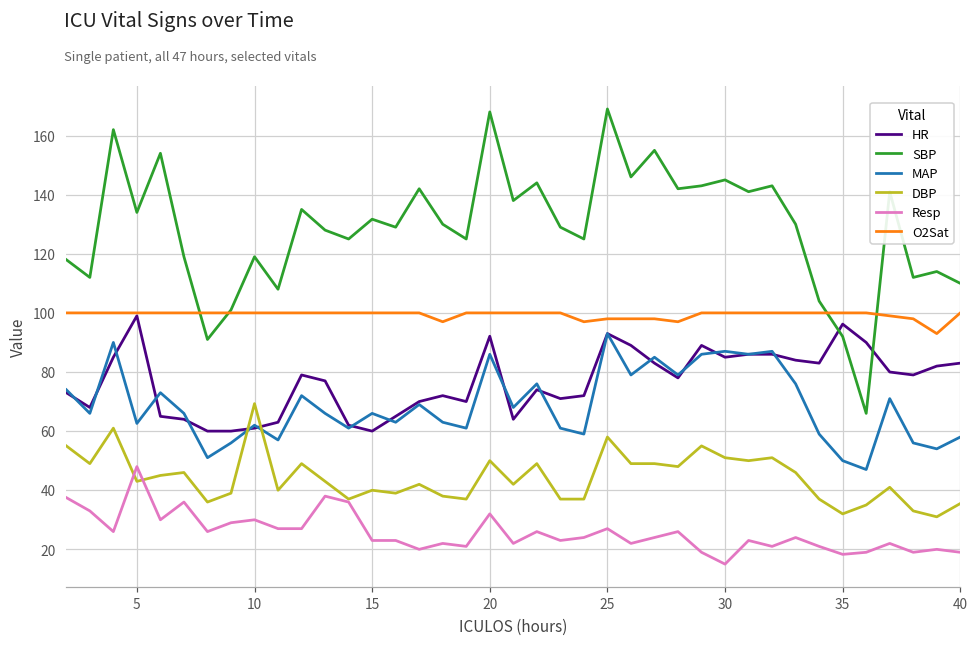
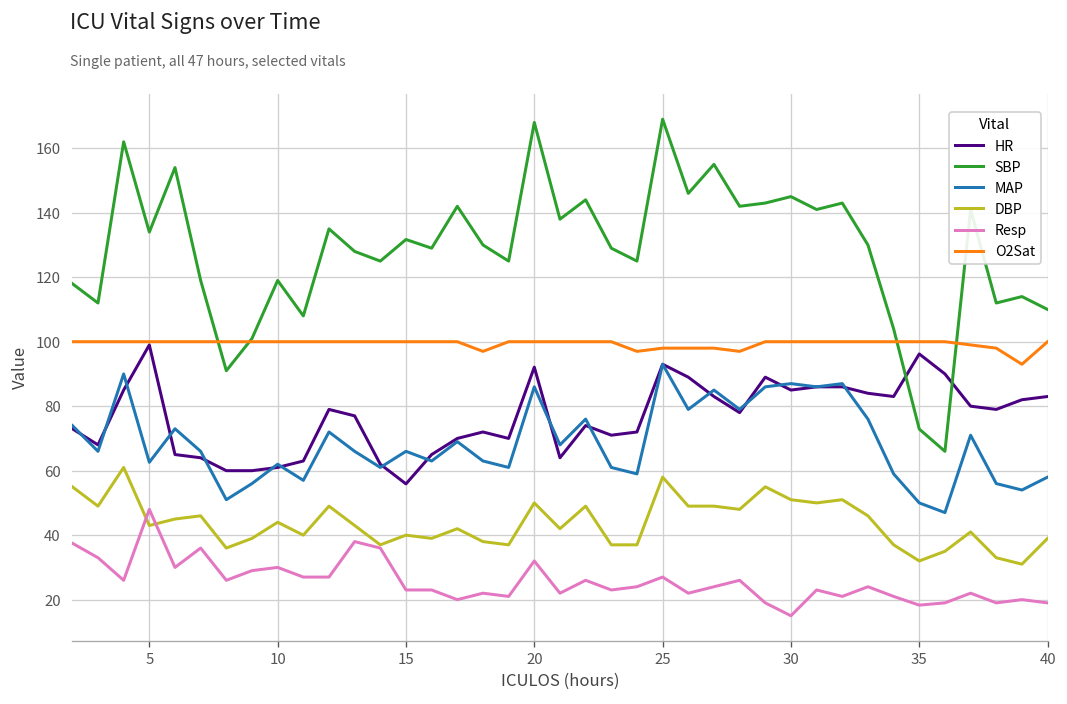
  {
    "HR": {
      "5": 99,
      "10": 61,
-     "15": 60,
+     "15": 56,
      "20": 92,
      "30": 85,
      "35": 96,
      "40": 83
    },
    "SBP": {
      "5": 134,
      "10": 119,
      "15": 132,
      "20": 168,
      "25": 169,
      "30": 145,
-     "35": 92,
+     "35": 73,
      "40": 110
    },
    "MAP": {
      "5": 63,
      "10": 62,
      "15": 66,
      "20": 86,
      "30": 87,
      "35": 50,
      "40": 58
    },
    "DBP": {
      "5": 43,
-     "10": 69,
+     "10": 44,
      "15": 40,
      "20": 50,
      "25": 58,
      "30": 51,
      "35": 32,
-     "40": 36
+     "40": 39
    },
    "Resp": {
      "5": 48,
      "10": 30,
      "15": 23,
      "20": 32,
      "25": 27,
      "30": 15,
      "35": 18,
      "40": 19
    },
    "O2Sat": {
      "5": 100,
      "10": 100,
      "15": 100,
      "20": 100,
      "25": 98,
      "30": 100,
      "35": 100,
      "40": 100
    }
  }
